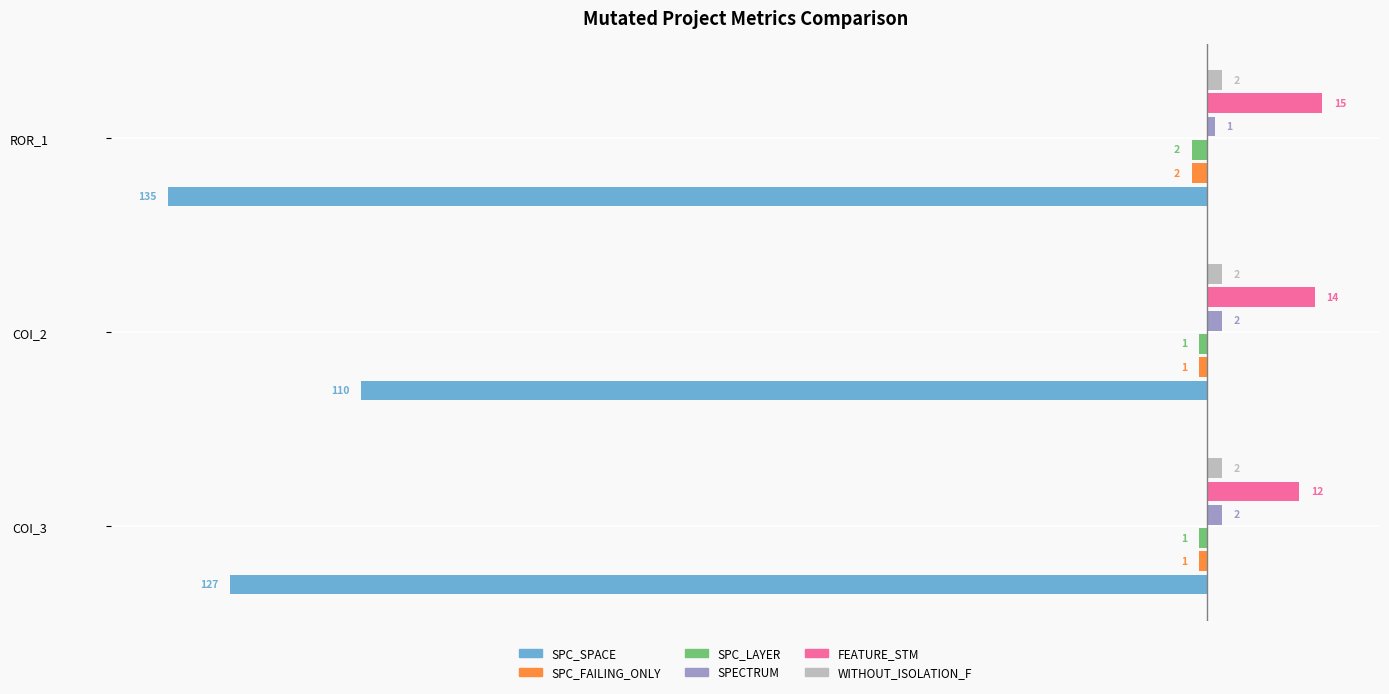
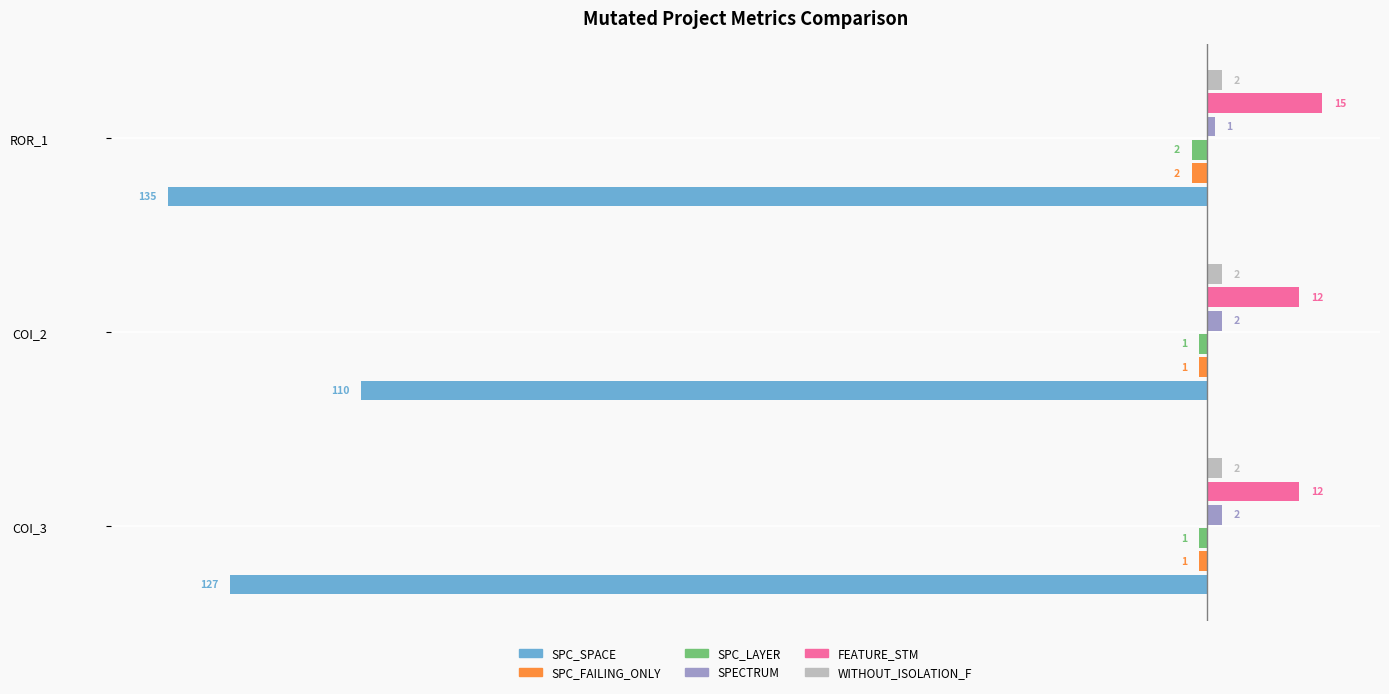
  {
    "FEATURE_STM": {
      "ROR_1": 15,
-     "COI_2": 14,
+     "COI_2": 12,
      "COI_3": 12
    }
  }
